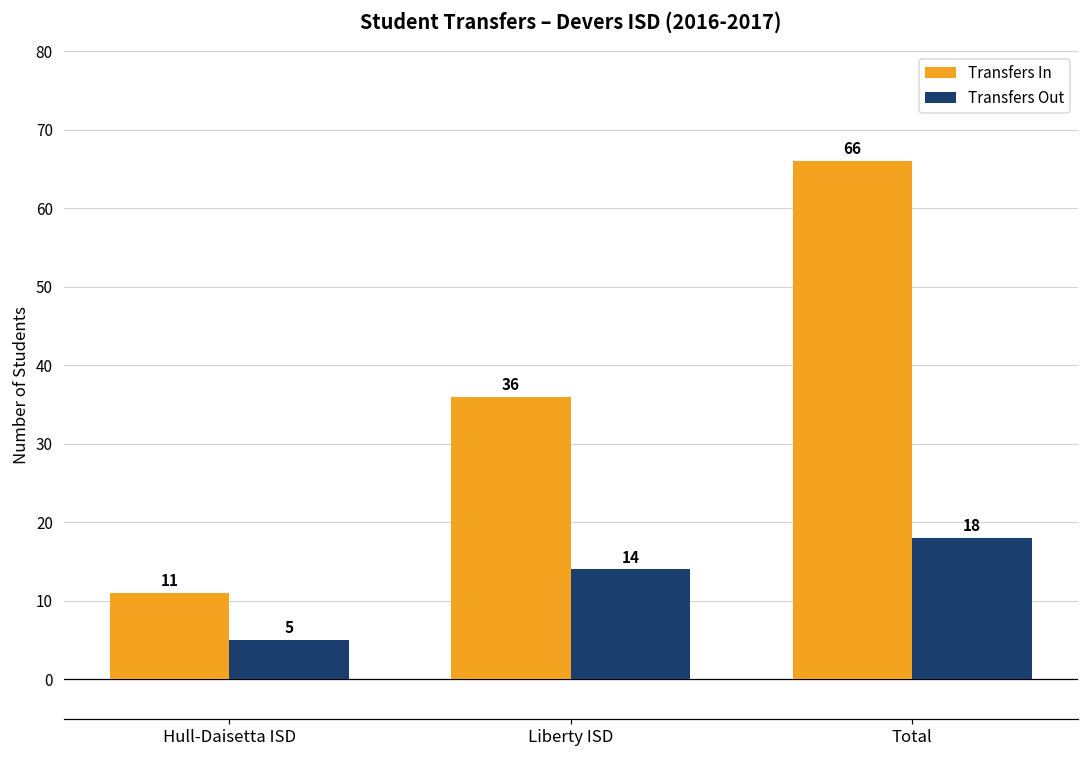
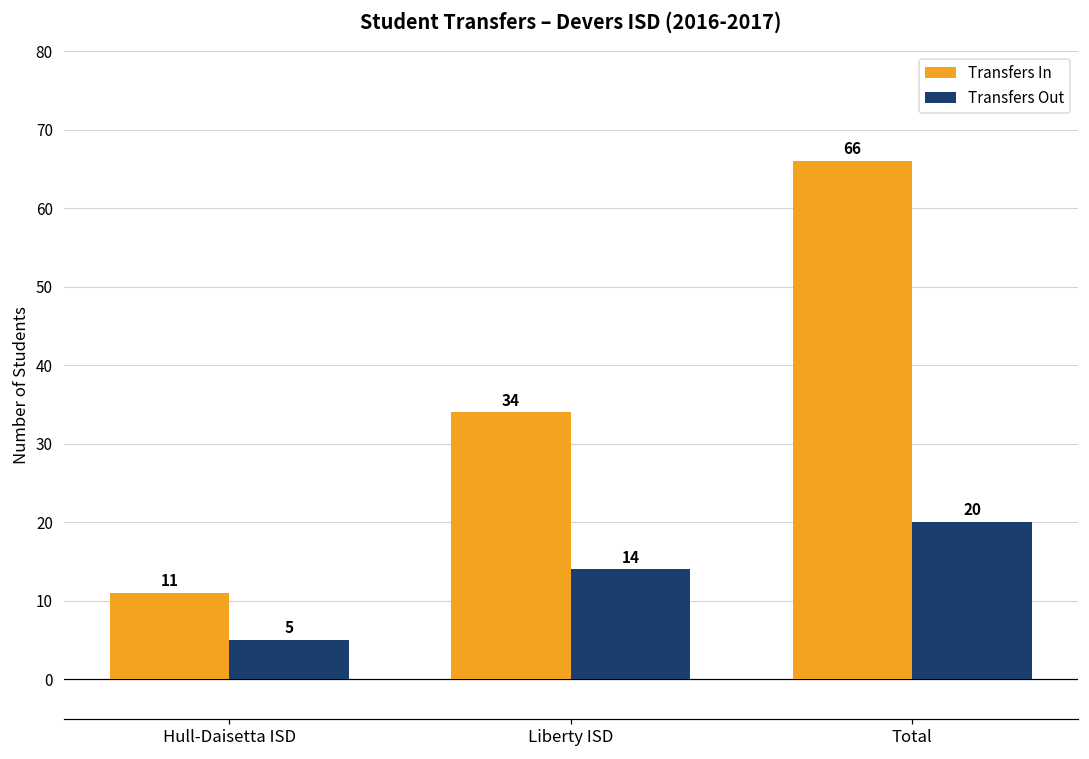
  {
    "Transfers In": {
      "Hull-Daisetta ISD": 11,
-     "Liberty ISD": 36,
+     "Liberty ISD": 34,
      "Total": 66
    },
    "Transfers Out": {
      "Hull-Daisetta ISD": 5,
      "Liberty ISD": 14,
-     "Total": 18
+     "Total": 20
    }
  }
